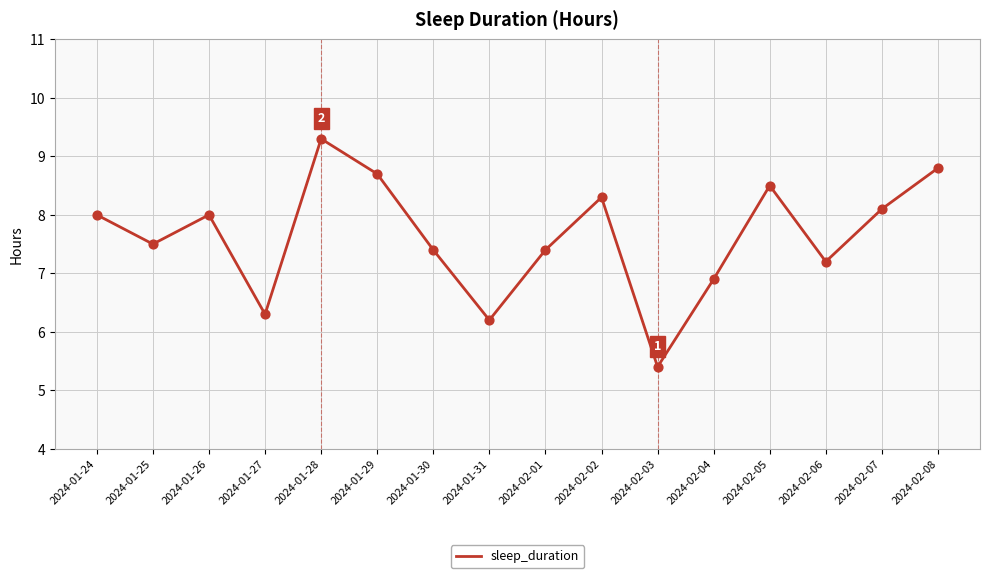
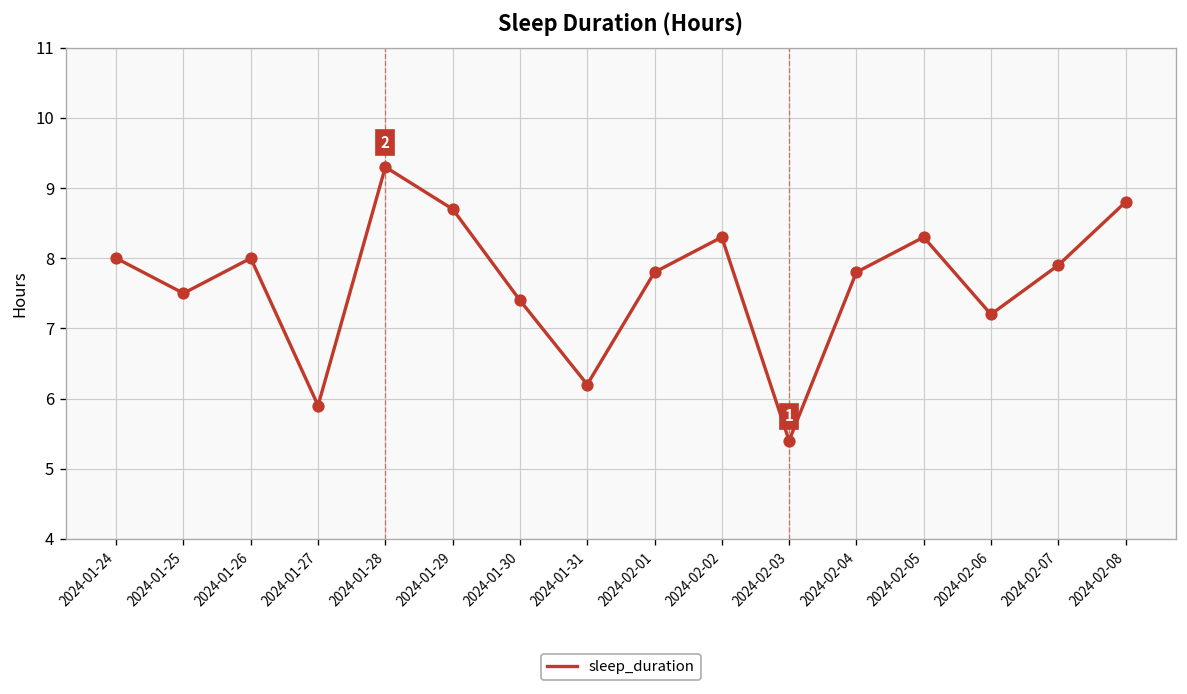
  {
    "2024-01-24": 8.0,
    "2024-01-25": 7.5,
    "2024-01-26": 8.0,
-   "2024-01-27": 6.3,
+   "2024-01-27": 5.9,
    "2024-01-29": 8.7,
    "2024-01-30": 7.4,
    "2024-01-31": 6.2,
-   "2024-02-01": 7.4,
+   "2024-02-01": 7.8,
    "2024-02-02": 8.3,
-   "2024-02-04": 6.9,
-   "2024-02-05": 8.5,
+   "2024-02-04": 7.8,
+   "2024-02-05": 8.3,
    "2024-02-06": 7.2,
-   "2024-02-07": 8.1,
+   "2024-02-07": 7.9,
    "2024-02-08": 8.8
  }
